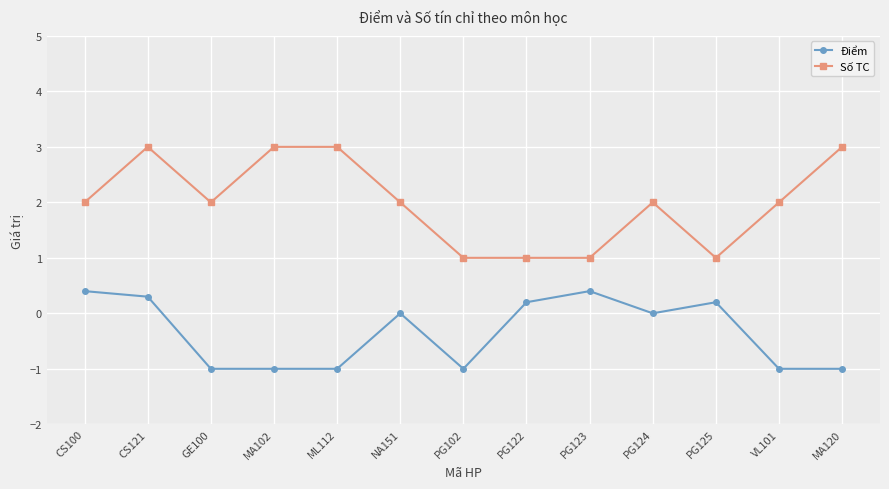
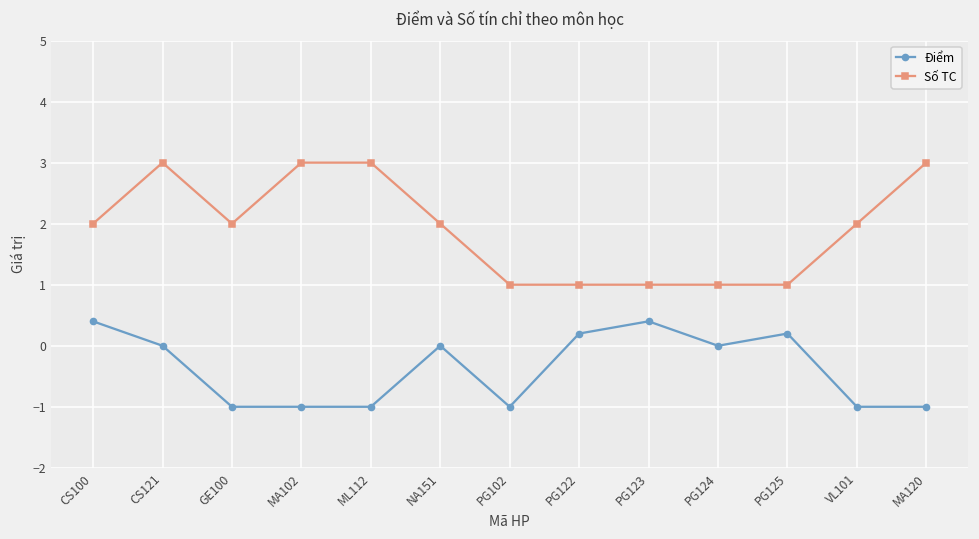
  {
    "Điểm": {
      "CS100": 0.4,
-     "CS121": 0.3,
+     "CS121": 0.0,
      "GE100": -1.0,
      "MA102": -1.0,
      "ML112": -1.0,
      "NA151": 0.0,
      "PG102": -1.0,
      "PG122": 0.2,
      "PG123": 0.4,
      "PG124": 0.0,
      "PG125": 0.2,
      "VL101": -1.0,
      "MA120": -1.0
    },
    "Số TC": {
      "CS100": 2,
      "CS121": 3,
      "GE100": 2,
      "MA102": 3,
      "ML112": 3,
      "NA151": 2,
      "PG102": 1,
      "PG122": 1,
      "PG123": 1,
-     "PG124": 2,
+     "PG124": 1,
      "PG125": 1,
      "VL101": 2,
      "MA120": 3
    }
  }
